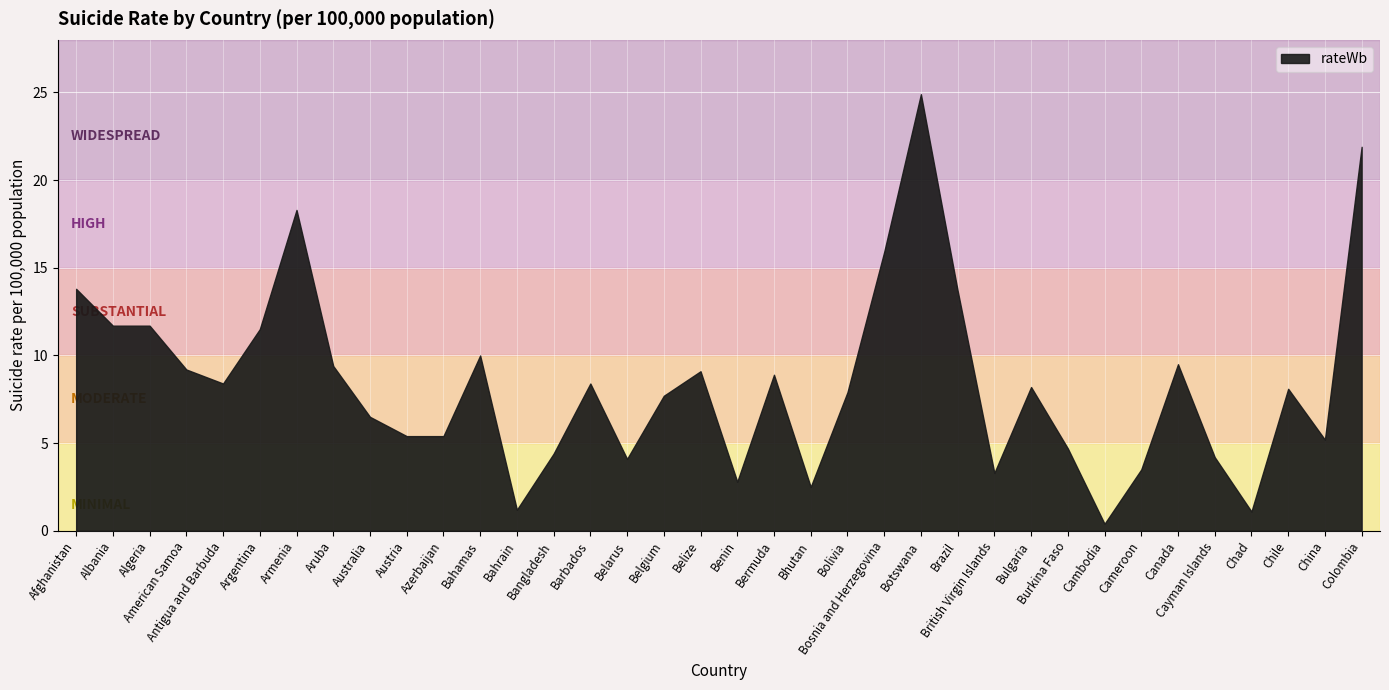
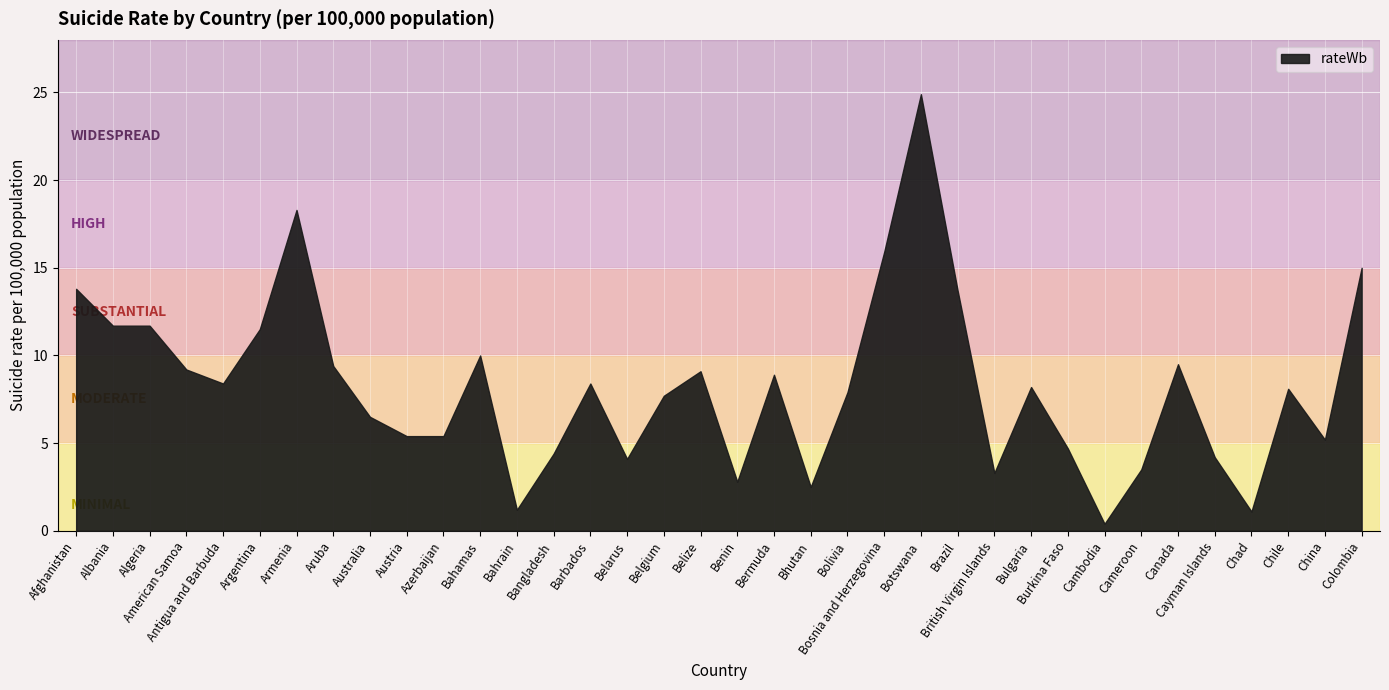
  {
    "Afghanistan": 13.8,
    "Albania": 11.7,
    "Algeria": 11.7,
    "American Samoa": 9.2,
    "Antigua and Barbuda": 8.4,
    "Argentina": 11.5,
    "Armenia": 18.3,
    "Aruba": 9.4,
    "Australia": 6.5,
    "Austria": 5.4,
    "Azerbaijan": 5.4,
    "Bahamas": 10.0,
    "Bahrain": 1.2,
    "Bangladesh": 4.4,
    "Barbados": 8.4,
    "Belarus": 4.1,
    "Belgium": 7.7,
    "Belize": 9.1,
    "Benin": 2.8,
    "Bermuda": 8.9,
    "Bhutan": 2.5,
    "Bolivia": 7.9,
    "Bosnia and Herzegovina": 15.9,
    "Botswana": 24.9,
    "Brazil": 13.7,
    "British Virgin Islands": 3.3,
    "Bulgaria": 8.2,
    "Burkina Faso": 4.7,
    "Cambodia": 0.4,
    "Cameroon": 3.5,
    "Canada": 9.5,
    "Cayman Islands": 4.2,
    "Chad": 1.1,
    "Chile": 8.1,
    "China": 5.2,
-   "Colombia": 21.9
+   "Colombia": 15.0
  }
